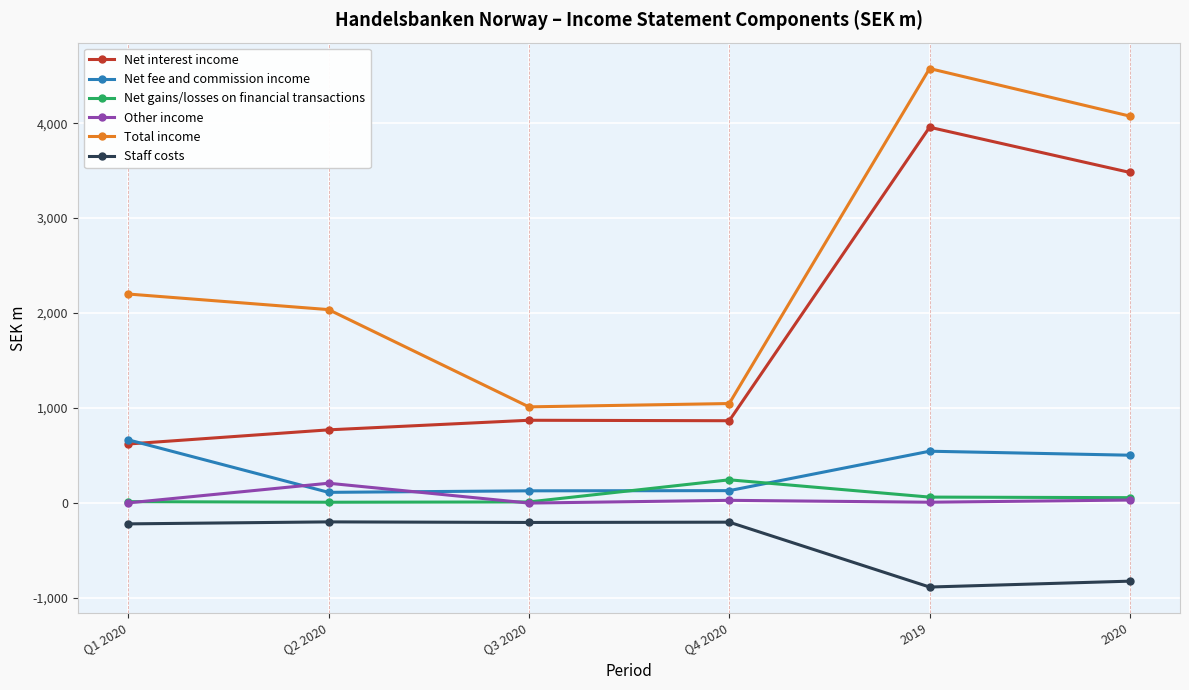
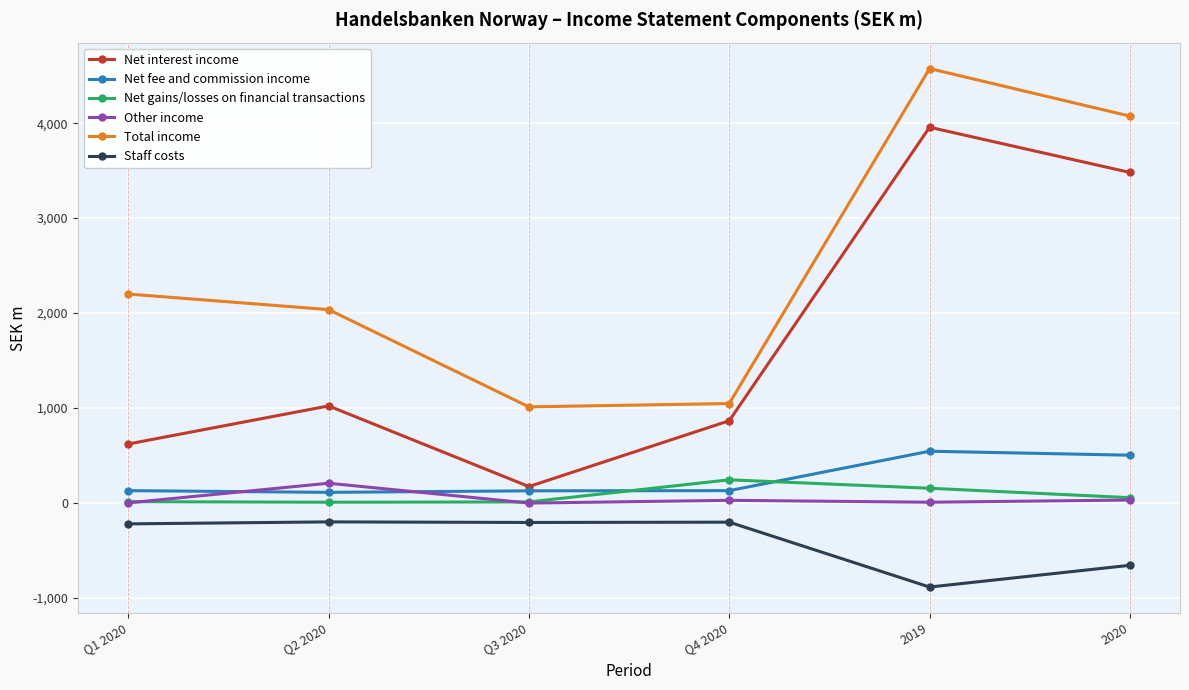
  {
    "Net interest income": {
      "Q1 2020": "600",
-     "Q2 2020": "800",
-     "Q3 2020": "900",
+     "Q2 2020": "1,000",
+     "Q3 2020": "200",
      "Q4 2020": "900",
      "2019": "4,000",
      "2020": "3,500"
    },
    "Net fee and commission income": {
-     "Q1 2020": "700",
+     "Q1 2020": "100",
      "Q2 2020": "100",
      "Q3 2020": "100",
      "Q4 2020": "100",
      "2019": "500",
      "2020": "500"
    },
    "Net gains/losses on financial transactions": {
      "Q2 2020": "0",
      "Q4 2020": "200",
-     "2019": "100"
+     "2019": "200"
    },
    "Other income": {
      "Q2 2020": "200",
      "Q4 2020": "0",
      "2019": "0"
    },
    "Total income": {
      "Q1 2020": "2,200",
      "Q2 2020": "2,000",
      "Q3 2020": "1,000",
      "Q4 2020": "1,000",
      "2019": "4,600",
      "2020": "4,100"
    },
    "Staff costs": {
      "Q1 2020": "-200",
      "Q2 2020": "-200",
      "Q3 2020": "-200",
      "Q4 2020": "-200",
      "2019": "-900",
-     "2020": "-800"
+     "2020": "-700"
    }
  }
